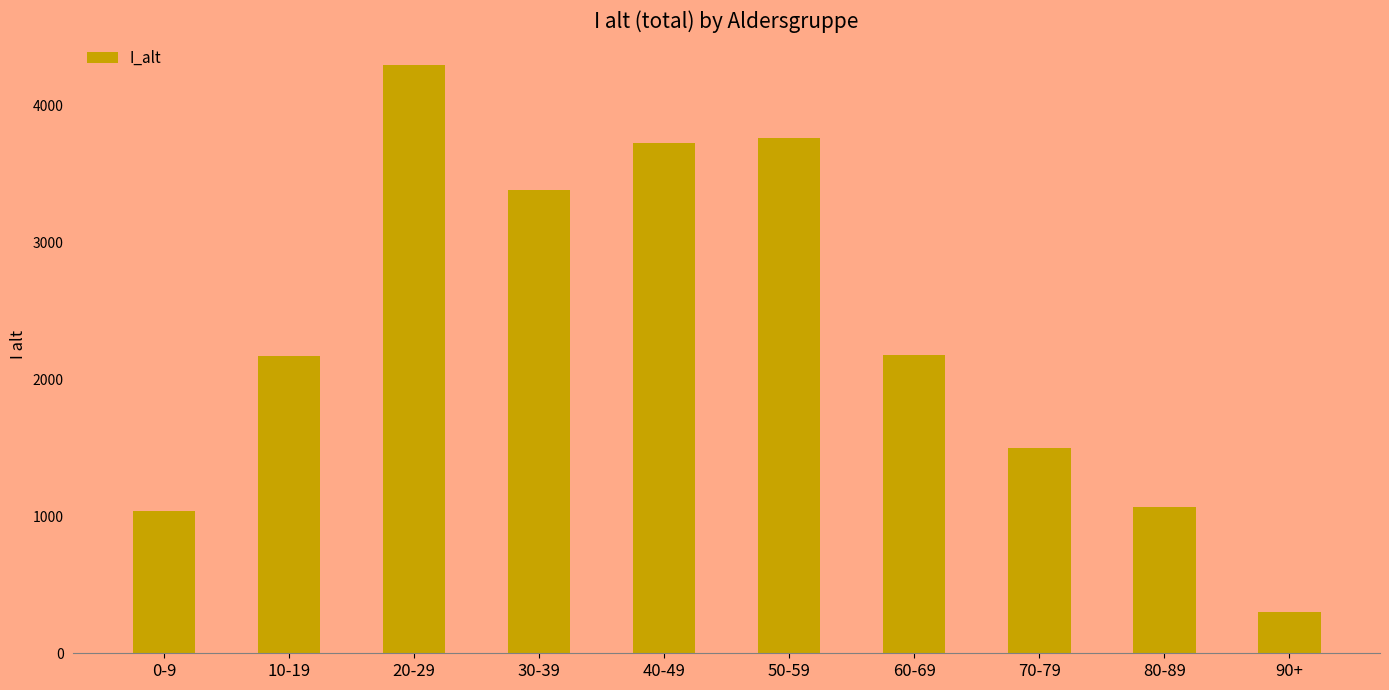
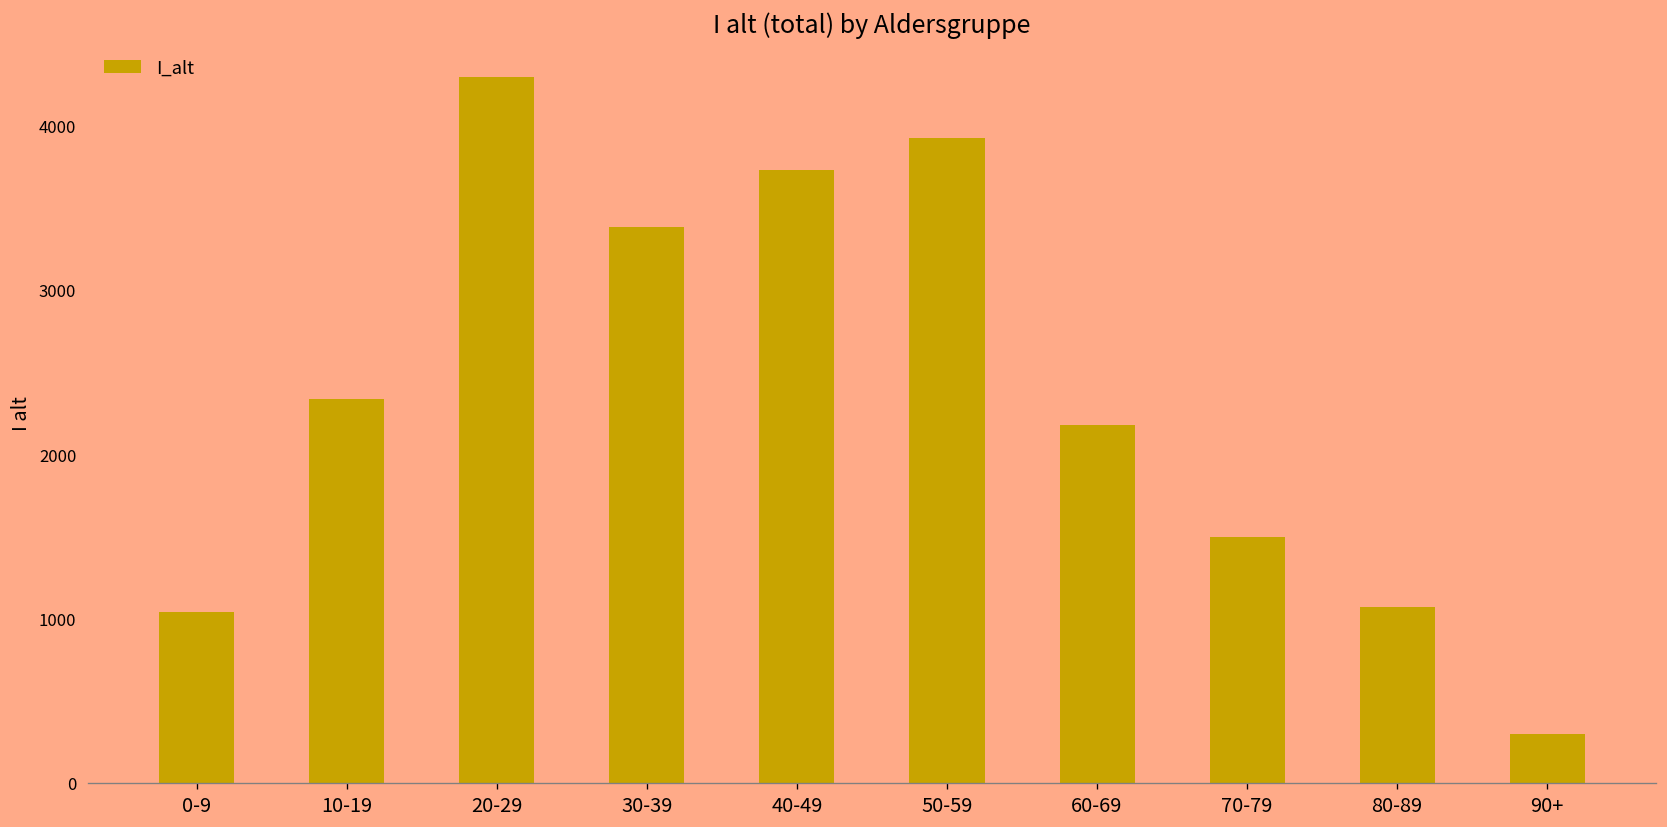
  {
    "0-9": 1040,
-   "10-19": 2170,
+   "10-19": 2340,
    "20-29": 4290,
    "30-39": 3380,
    "40-49": 3730,
-   "50-59": 3760,
+   "50-59": 3920,
    "60-69": 2170,
    "70-79": 1500,
    "80-89": 1070,
    "90+": 300
  }
